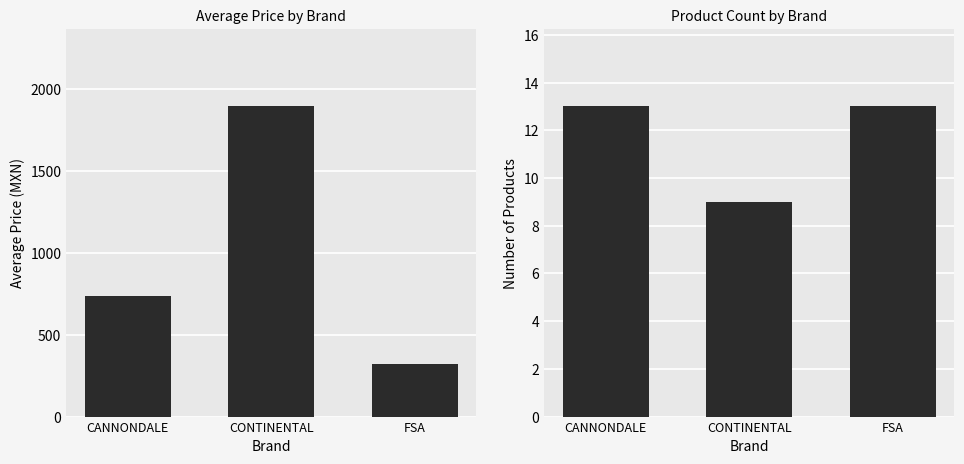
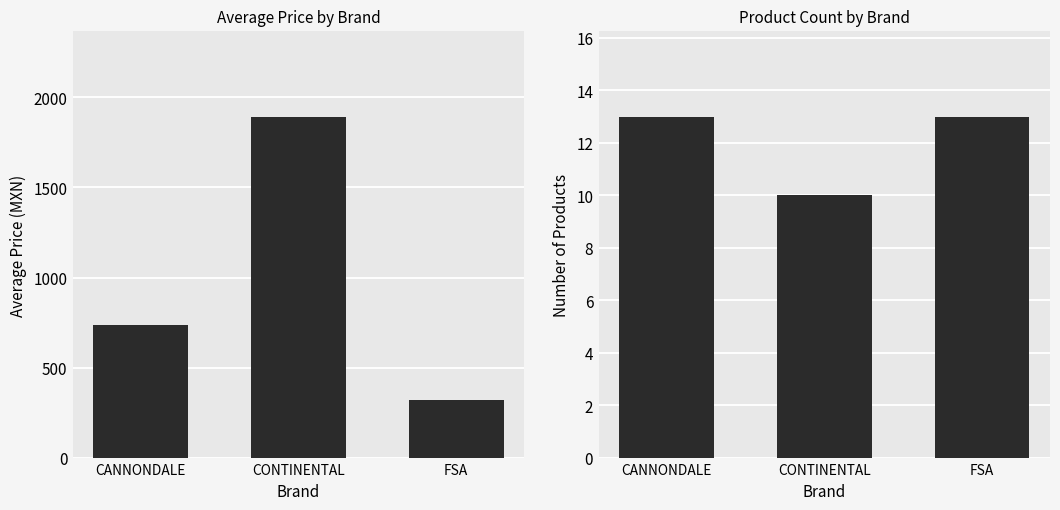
  {
    "Average Price by Brand": {
      "CANNONDALE": 740,
      "CONTINENTAL": 1890,
      "FSA": 320
    },
    "Product Count by Brand": {
      "CANNONDALE": 13,
-     "CONTINENTAL": 9,
+     "CONTINENTAL": 10,
      "FSA": 13
    }
  }
